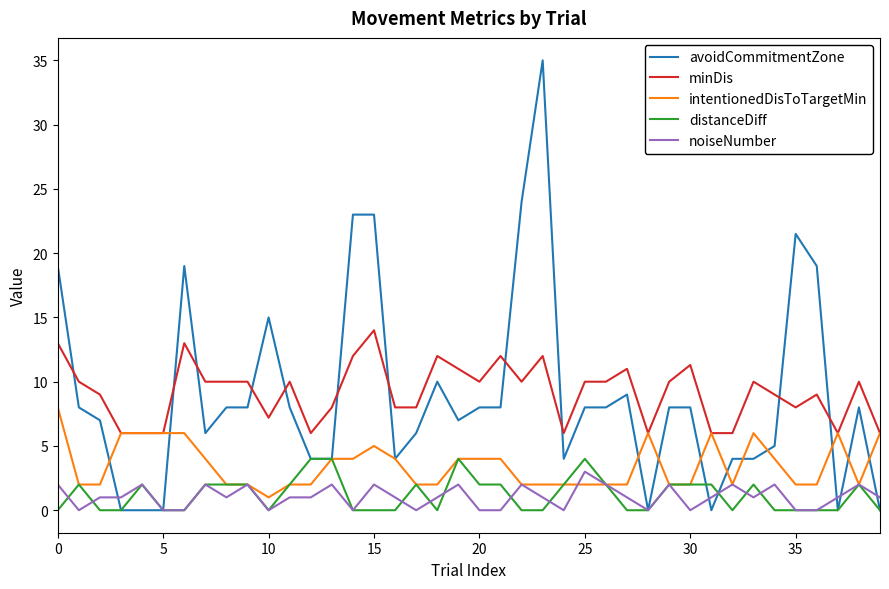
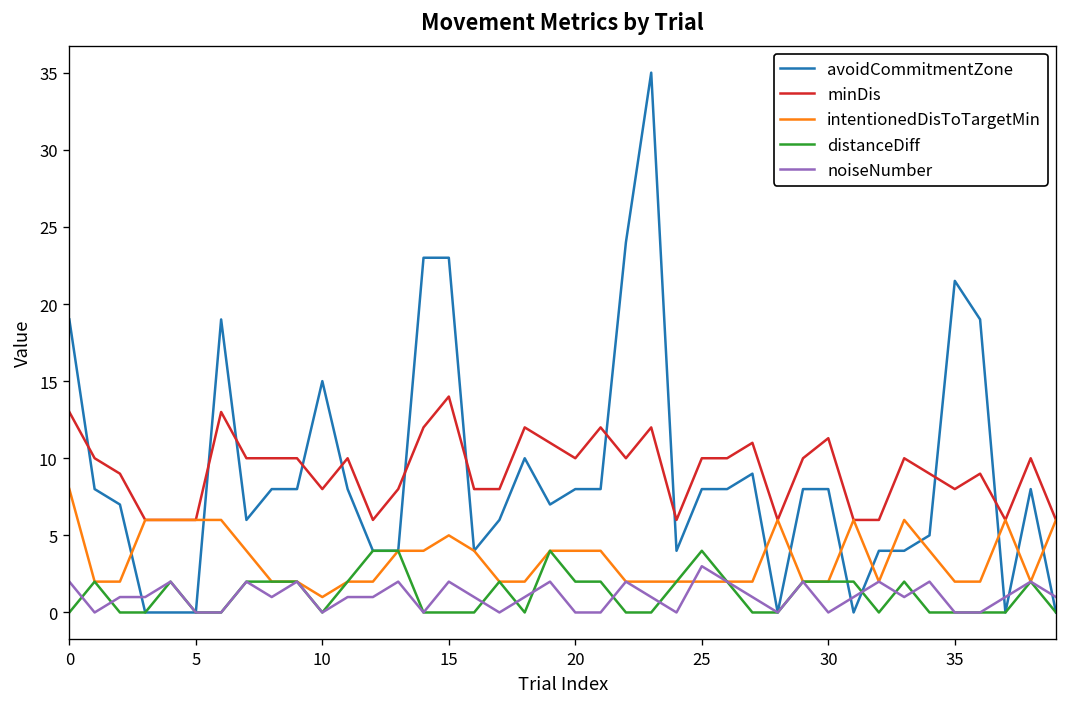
  {
    "avoidCommitmentZone": {
      "0": 19.0,
      "10": 15.0,
      "15": 23.0,
      "20": 8.0,
      "25": 8.0,
      "30": 8.0,
      "35": 21.5
    },
    "minDis": {
      "0": 13.0,
-     "10": 7.2,
+     "10": 8.0,
      "15": 14.0,
      "20": 10.0,
      "25": 10.0,
      "30": 11.3,
      "35": 8.0
    },
    "intentionedDisToTargetMin": {
      "0": 8.0,
      "10": 1.0,
      "15": 5.0,
      "20": 4.0,
      "25": 2.0,
      "35": 2.0
    },
    "distanceDiff": {
      "0": 0.0,
      "15": 0.0,
      "20": 2.0,
      "25": 4.0
    },
    "noiseNumber": {
      "0": 2.0,
      "15": 2.0,
      "20": 0.0,
      "25": 3.0,
      "30": 0.0
    }
  }
